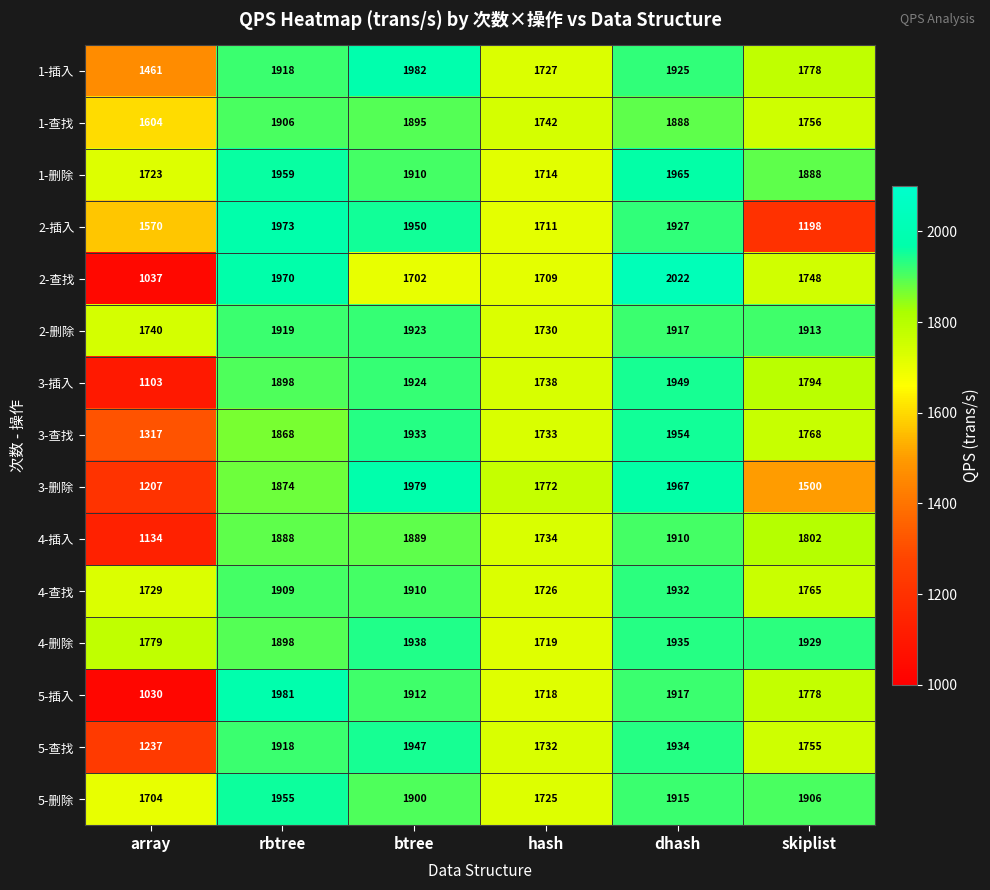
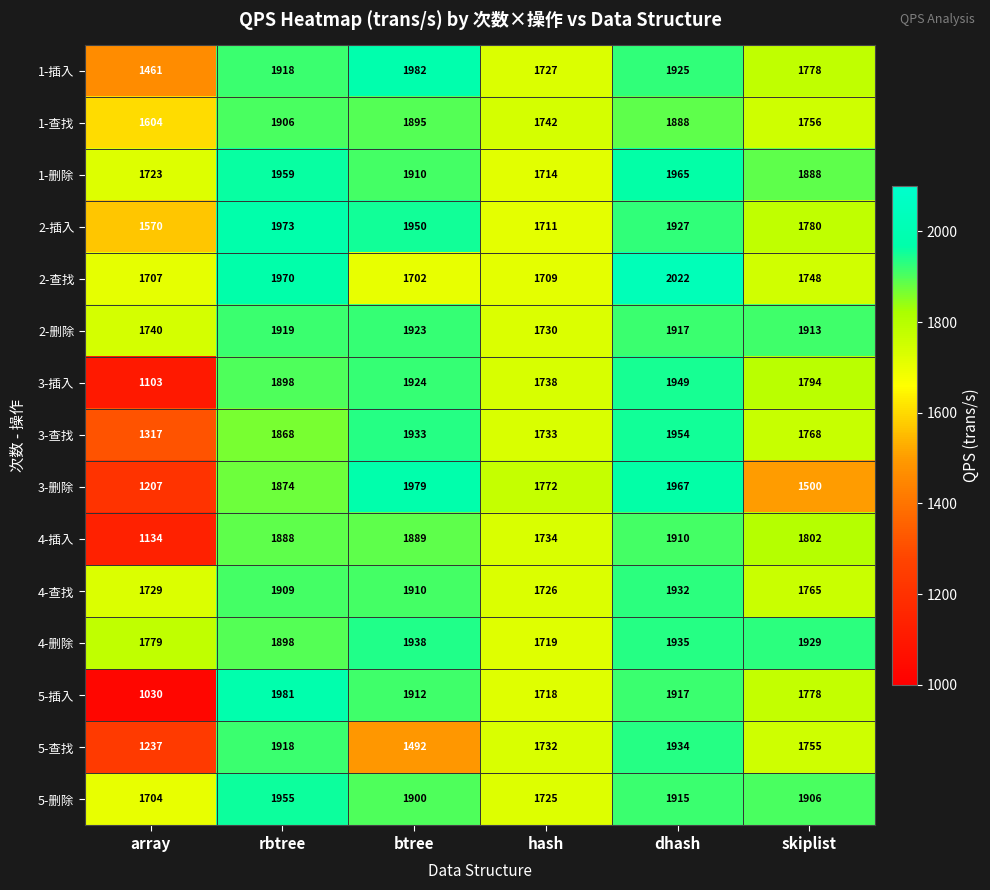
  {
    "1-插入": {
      "array": 1461,
      "rbtree": 1918,
      "btree": 1982,
      "hash": 1727,
      "dhash": 1925,
      "skiplist": 1778
    },
    "1-查找": {
      "array": 1604,
      "rbtree": 1906,
      "btree": 1895,
      "hash": 1742,
      "dhash": 1888,
      "skiplist": 1756
    },
    "1-删除": {
      "array": 1723,
      "rbtree": 1959,
      "btree": 1910,
      "hash": 1714,
      "dhash": 1965,
      "skiplist": 1888
    },
    "2-插入": {
      "array": 1570,
      "rbtree": 1973,
      "btree": 1950,
      "hash": 1711,
      "dhash": 1927,
-     "skiplist": 1198
+     "skiplist": 1780
    },
    "2-查找": {
-     "array": 1037,
+     "array": 1707,
      "rbtree": 1970,
      "btree": 1702,
      "hash": 1709,
      "dhash": 2022,
      "skiplist": 1748
    },
    "2-删除": {
      "array": 1740,
      "rbtree": 1919,
      "btree": 1923,
      "hash": 1730,
      "dhash": 1917,
      "skiplist": 1913
    },
    "3-插入": {
      "array": 1103,
      "rbtree": 1898,
      "btree": 1924,
      "hash": 1738,
      "dhash": 1949,
      "skiplist": 1794
    },
    "3-查找": {
      "array": 1317,
      "rbtree": 1868,
      "btree": 1933,
      "hash": 1733,
      "dhash": 1954,
      "skiplist": 1768
    },
    "3-删除": {
      "array": 1207,
      "rbtree": 1874,
      "btree": 1979,
      "hash": 1772,
      "dhash": 1967,
      "skiplist": 1500
    },
    "4-插入": {
      "array": 1134,
      "rbtree": 1888,
      "btree": 1889,
      "hash": 1734,
      "dhash": 1910,
      "skiplist": 1802
    },
    "4-查找": {
      "array": 1729,
      "rbtree": 1909,
      "btree": 1910,
      "hash": 1726,
      "dhash": 1932,
      "skiplist": 1765
    },
    "4-删除": {
      "array": 1779,
      "rbtree": 1898,
      "btree": 1938,
      "hash": 1719,
      "dhash": 1935,
      "skiplist": 1929
    },
    "5-插入": {
      "array": 1030,
      "rbtree": 1981,
      "btree": 1912,
      "hash": 1718,
      "dhash": 1917,
      "skiplist": 1778
    },
    "5-查找": {
      "array": 1237,
      "rbtree": 1918,
-     "btree": 1947,
+     "btree": 1492,
      "hash": 1732,
      "dhash": 1934,
      "skiplist": 1755
    },
    "5-删除": {
      "array": 1704,
      "rbtree": 1955,
      "btree": 1900,
      "hash": 1725,
      "dhash": 1915,
      "skiplist": 1906
    }
  }
